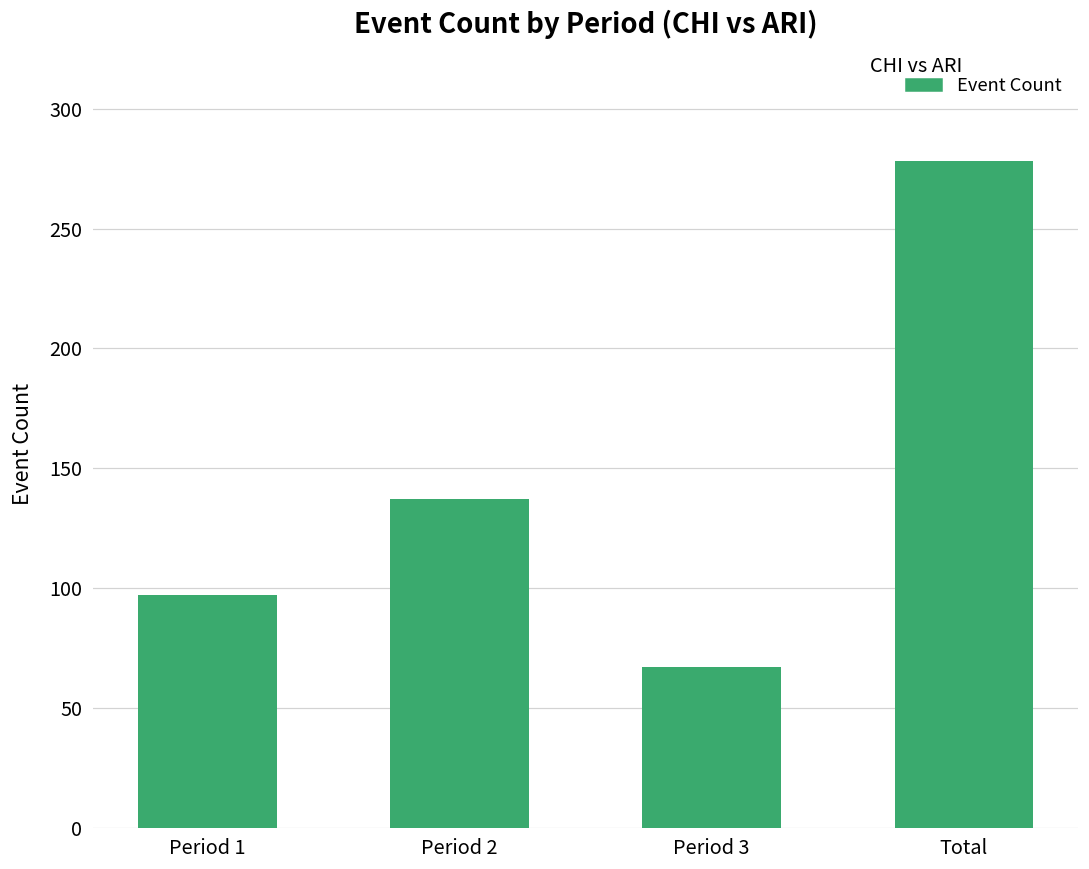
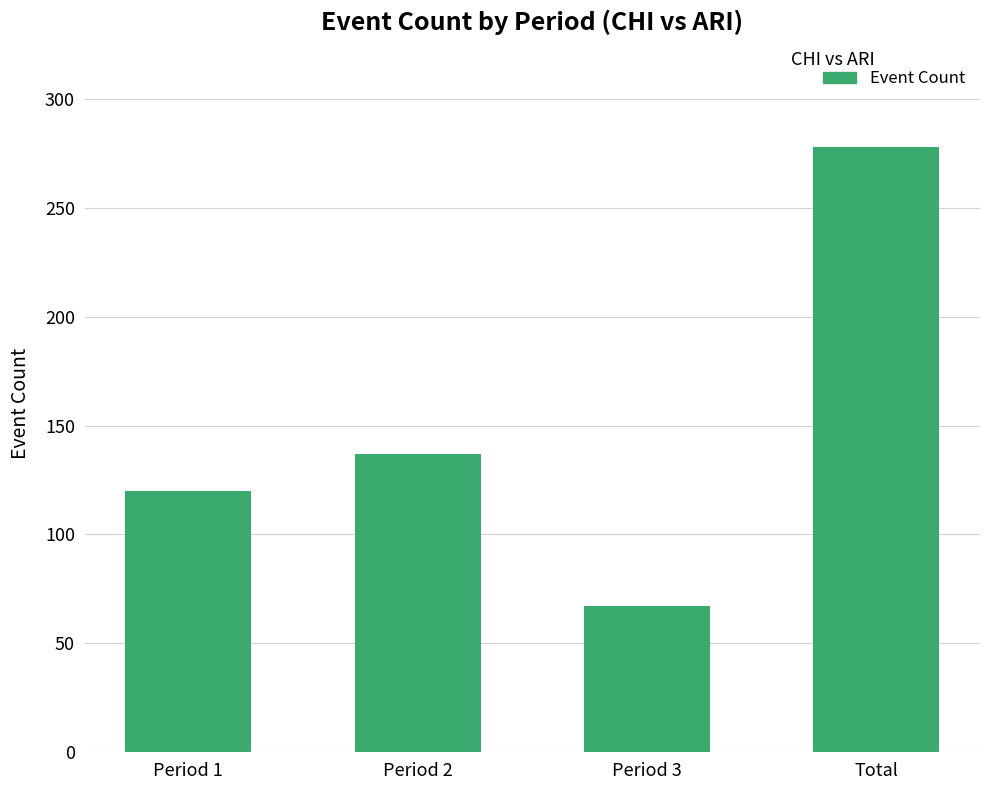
  {
-   "Period 1": 97,
+   "Period 1": 120,
    "Period 2": 137,
    "Period 3": 67,
    "Total": 278
  }
